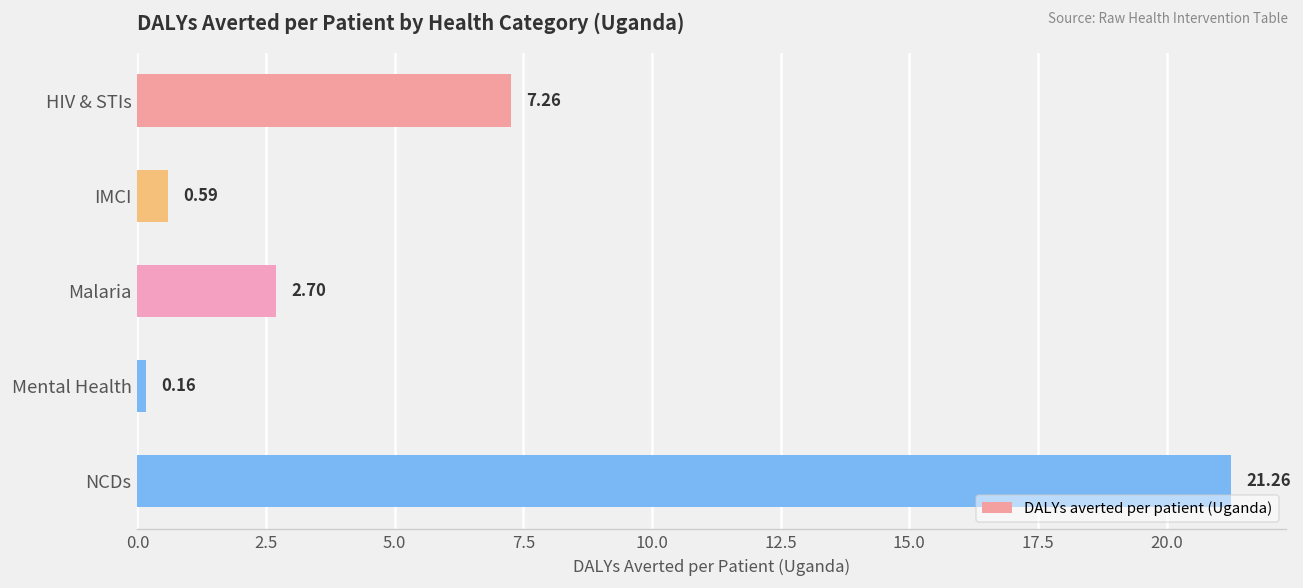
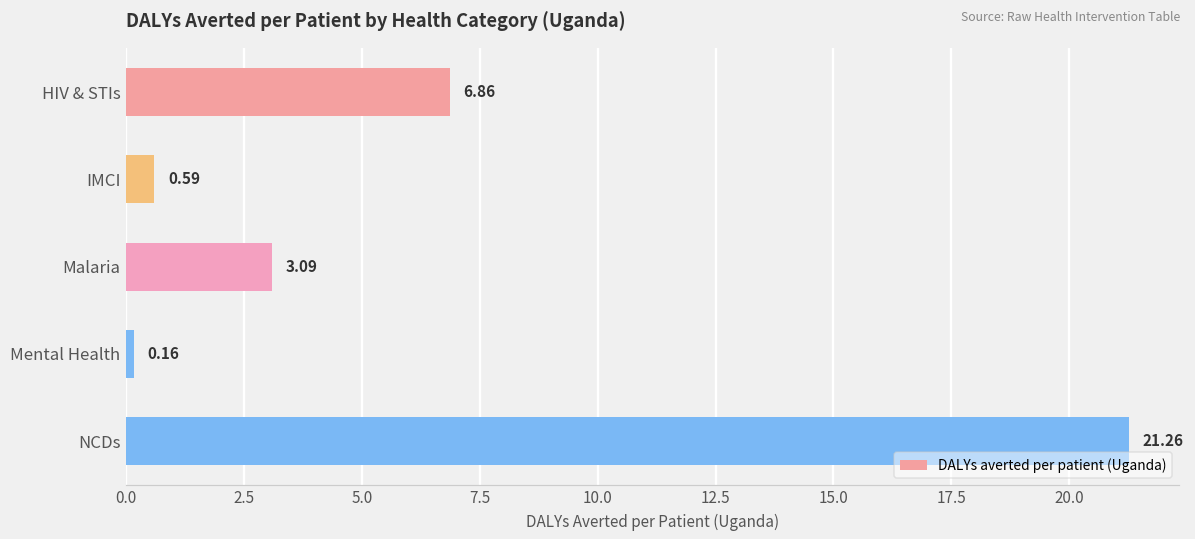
  {
-   "HIV & STIs": 7.26,
+   "HIV & STIs": 6.86,
    "IMCI": 0.59,
-   "Malaria": 2.70,
+   "Malaria": 3.09,
    "Mental Health": 0.16,
    "NCDs": 21.26
  }
